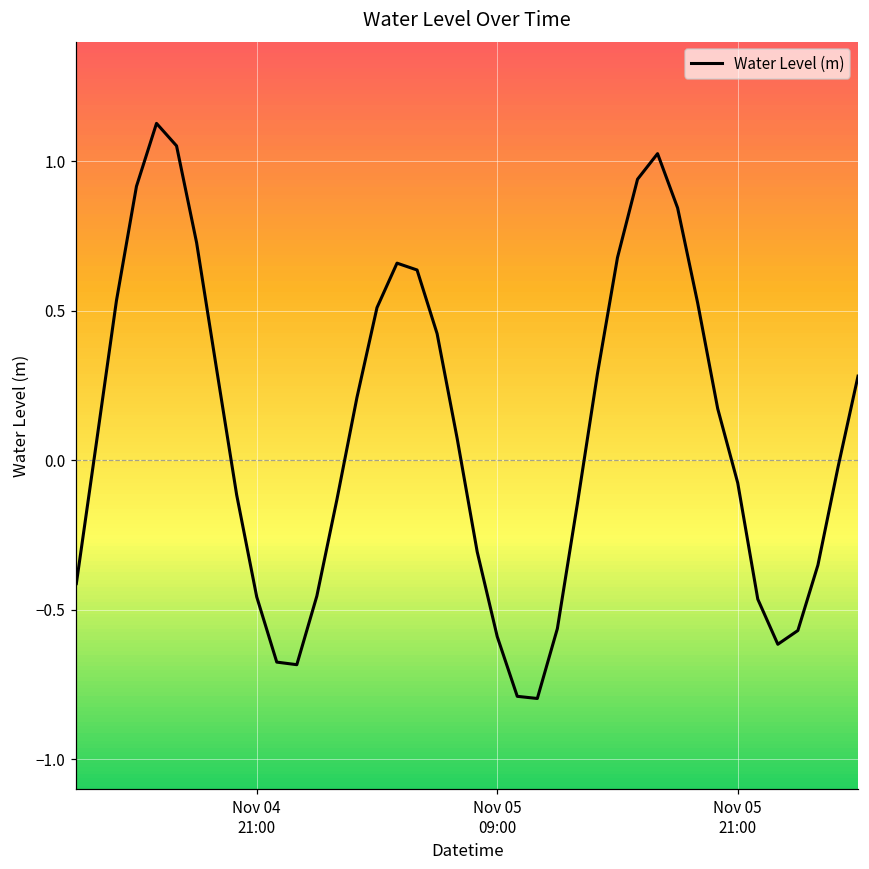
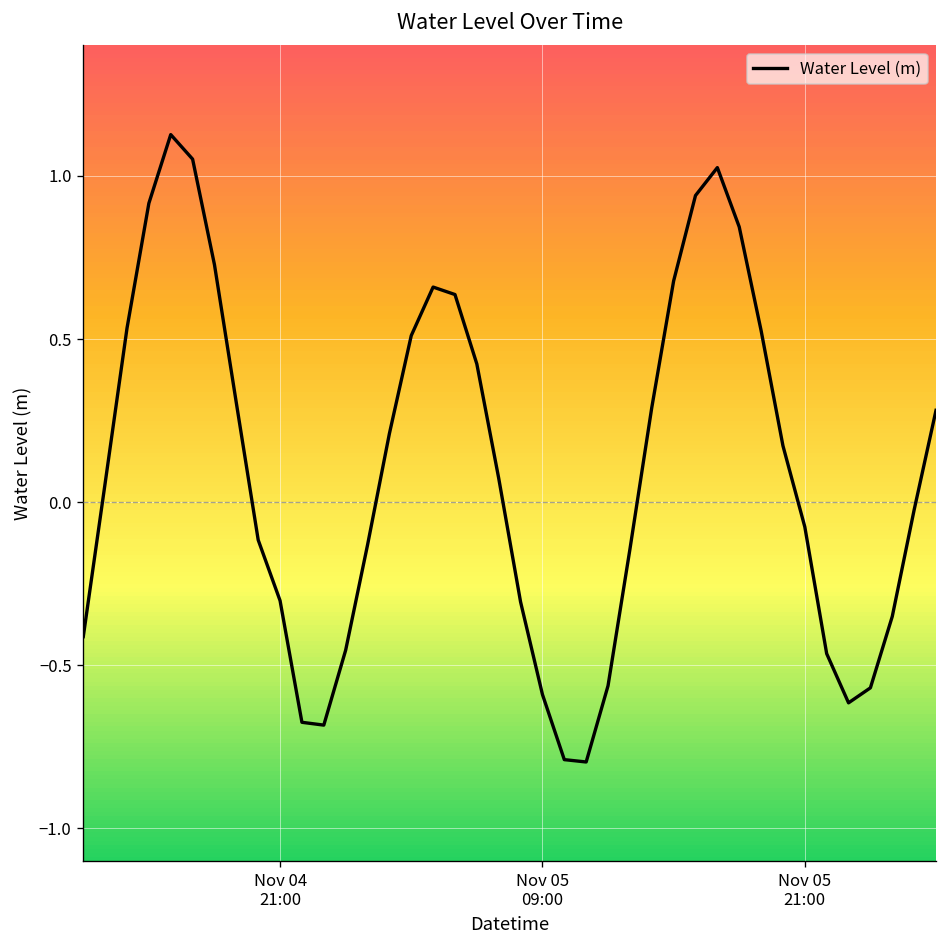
  {
-   "Nov 04 21:00": -0.46,
+   "Nov 04 21:00": -0.30,
    "Nov 05 09:00": -0.59,
    "Nov 05 21:00": -0.08
  }
